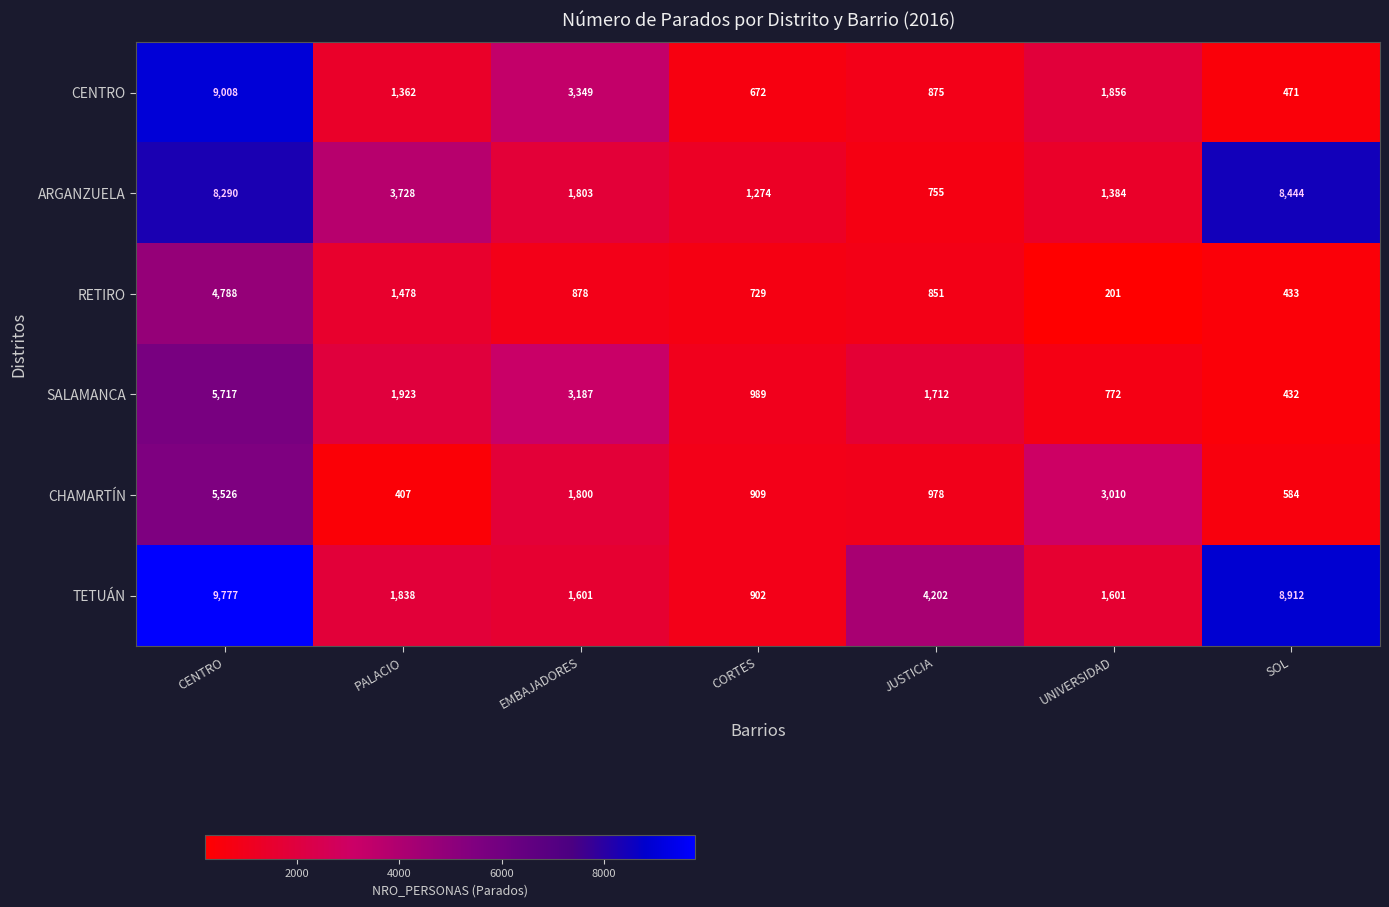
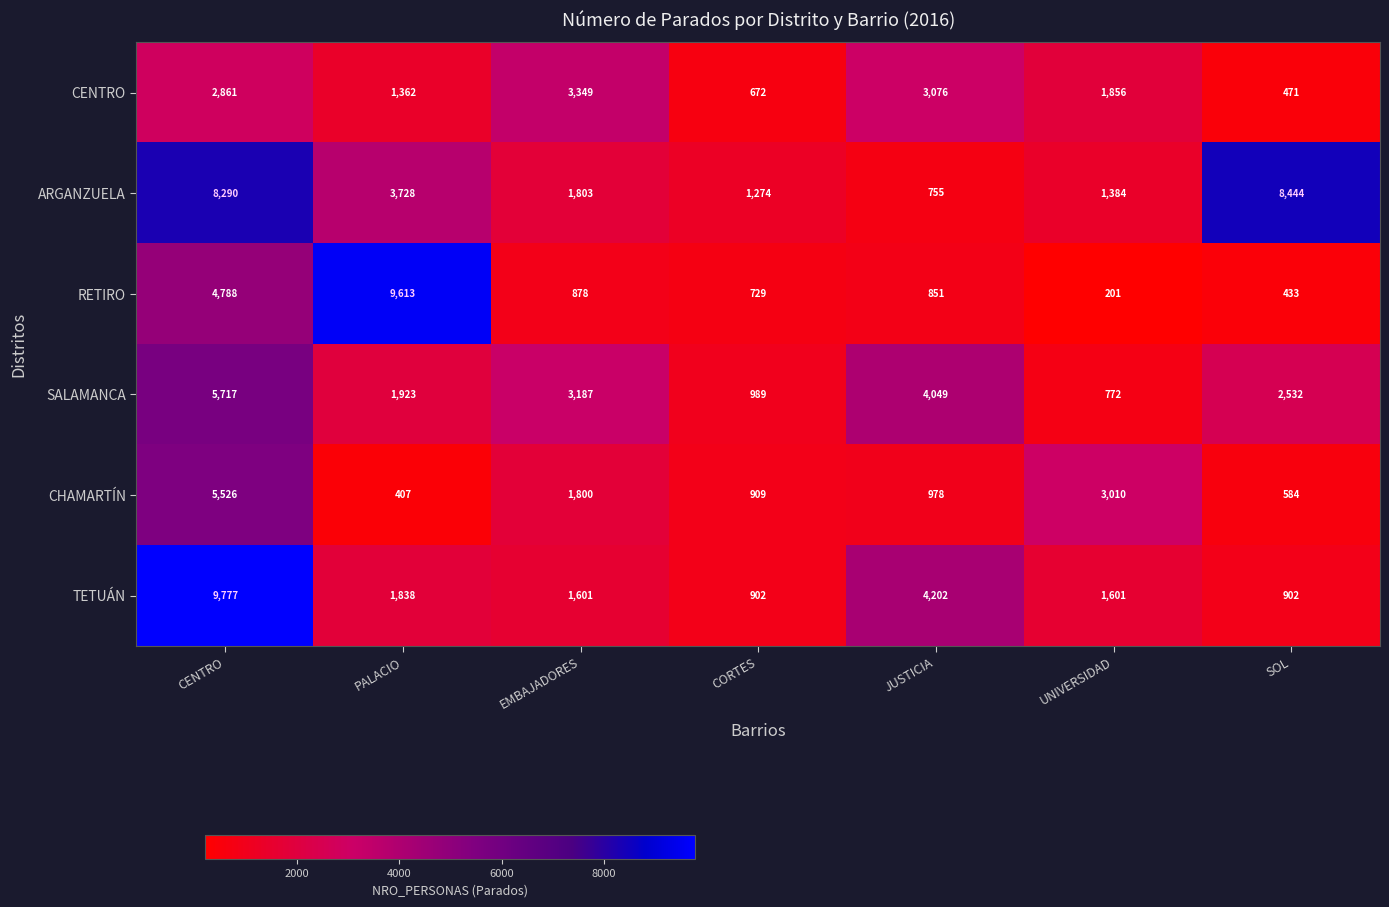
  {
    "CENTRO": {
-     "CENTRO": "9,008",
+     "CENTRO": "2,861",
      "PALACIO": "1,362",
      "EMBAJADORES": "3,349",
      "CORTES": "672",
-     "JUSTICIA": "875",
+     "JUSTICIA": "3,076",
      "UNIVERSIDAD": "1,856",
      "SOL": "471"
    },
    "ARGANZUELA": {
      "CENTRO": "8,290",
      "PALACIO": "3,728",
      "EMBAJADORES": "1,803",
      "CORTES": "1,274",
      "JUSTICIA": "755",
      "UNIVERSIDAD": "1,384",
      "SOL": "8,444"
    },
    "RETIRO": {
      "CENTRO": "4,788",
-     "PALACIO": "1,478",
+     "PALACIO": "9,613",
      "EMBAJADORES": "878",
      "CORTES": "729",
      "JUSTICIA": "851",
      "UNIVERSIDAD": "201",
      "SOL": "433"
    },
    "SALAMANCA": {
      "CENTRO": "5,717",
      "PALACIO": "1,923",
      "EMBAJADORES": "3,187",
      "CORTES": "989",
-     "JUSTICIA": "1,712",
+     "JUSTICIA": "4,049",
      "UNIVERSIDAD": "772",
-     "SOL": "432"
+     "SOL": "2,532"
    },
    "CHAMARTÍN": {
      "CENTRO": "5,526",
      "PALACIO": "407",
      "EMBAJADORES": "1,800",
      "CORTES": "909",
      "JUSTICIA": "978",
      "UNIVERSIDAD": "3,010",
      "SOL": "584"
    },
    "TETUÁN": {
      "CENTRO": "9,777",
      "PALACIO": "1,838",
      "EMBAJADORES": "1,601",
      "CORTES": "902",
      "JUSTICIA": "4,202",
      "UNIVERSIDAD": "1,601",
-     "SOL": "8,912"
+     "SOL": "902"
    }
  }
